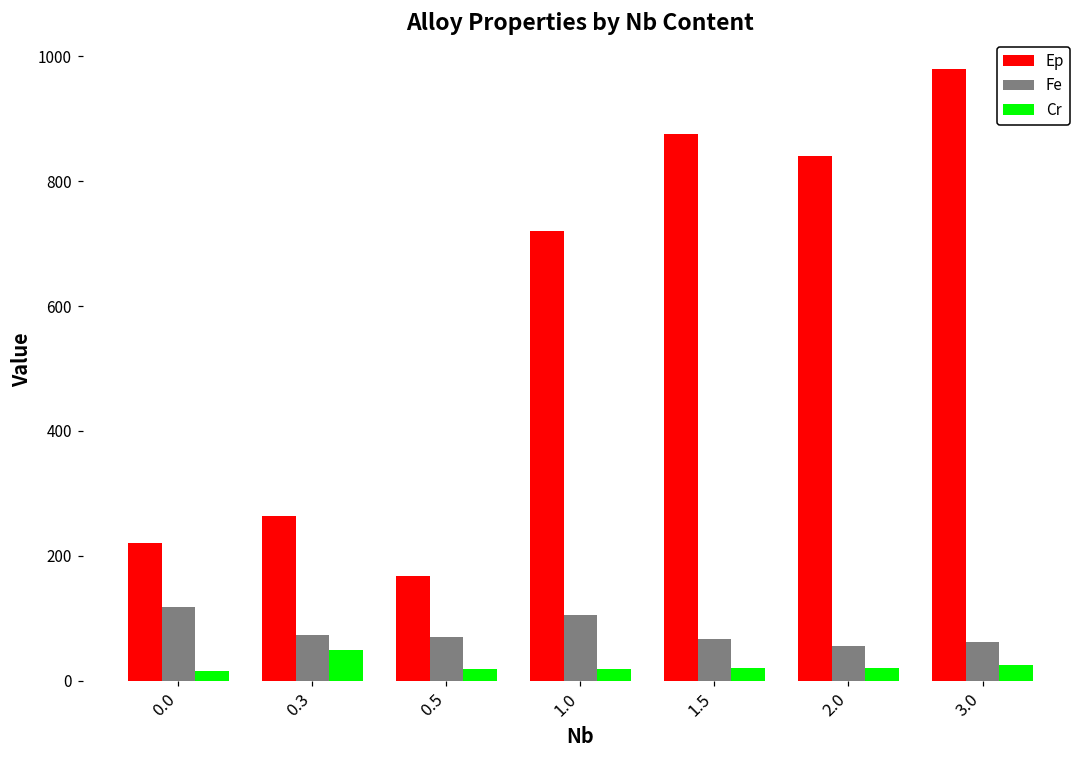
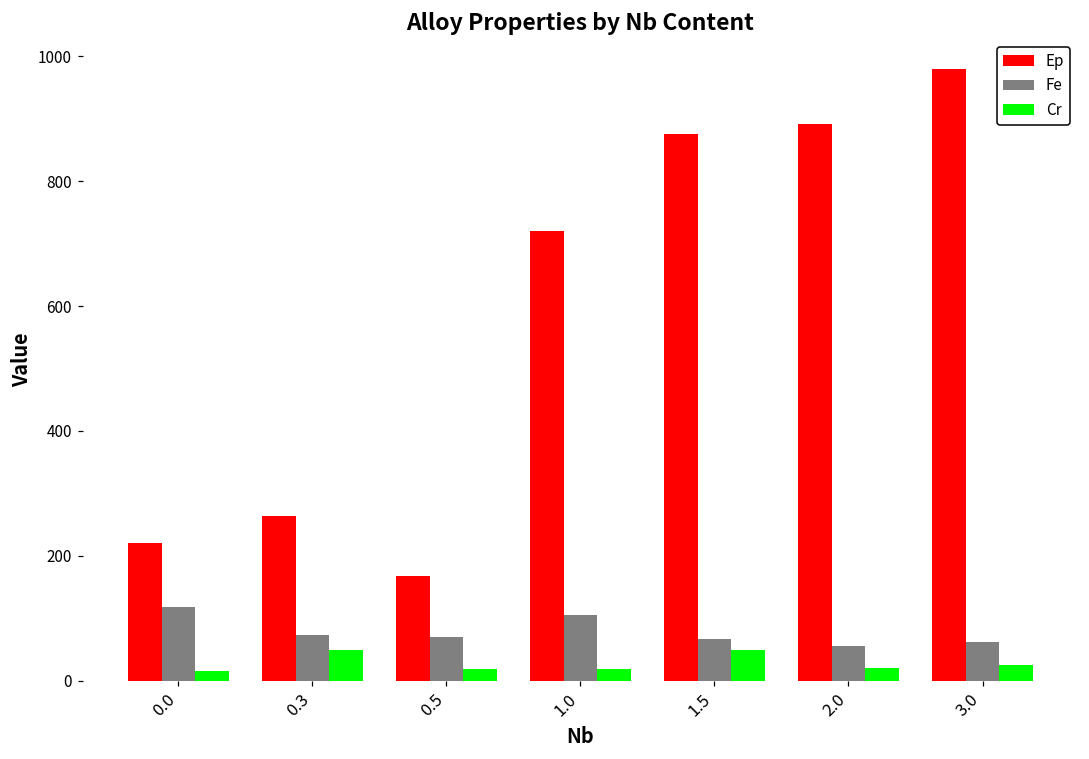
  {
    "Ep": {
      "0.0": 220,
      "0.3": 260,
      "0.5": 170,
      "1.0": 720,
      "1.5": 880,
-     "2.0": 840,
+     "2.0": 890,
      "3.0": 980
    },
    "Fe": {
      "0.0": 120,
      "0.3": 70,
      "0.5": 70,
      "1.0": 110,
      "1.5": 70,
      "2.0": 60,
      "3.0": 60
    },
    "Cr": {
      "0.0": 20,
      "0.3": 50,
      "0.5": 20,
      "1.0": 20,
-     "1.5": 20,
+     "1.5": 50,
      "2.0": 20,
      "3.0": 30
    }
  }
